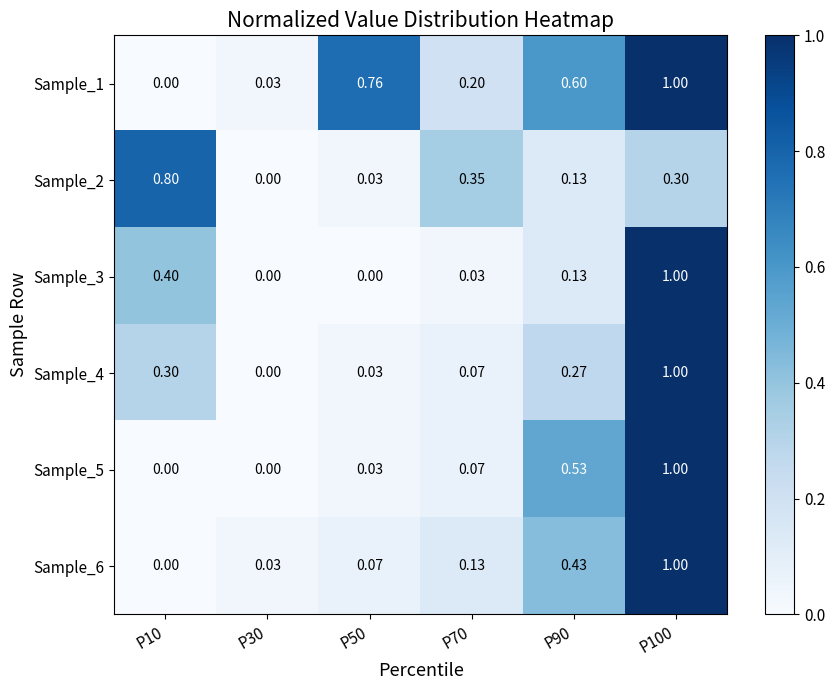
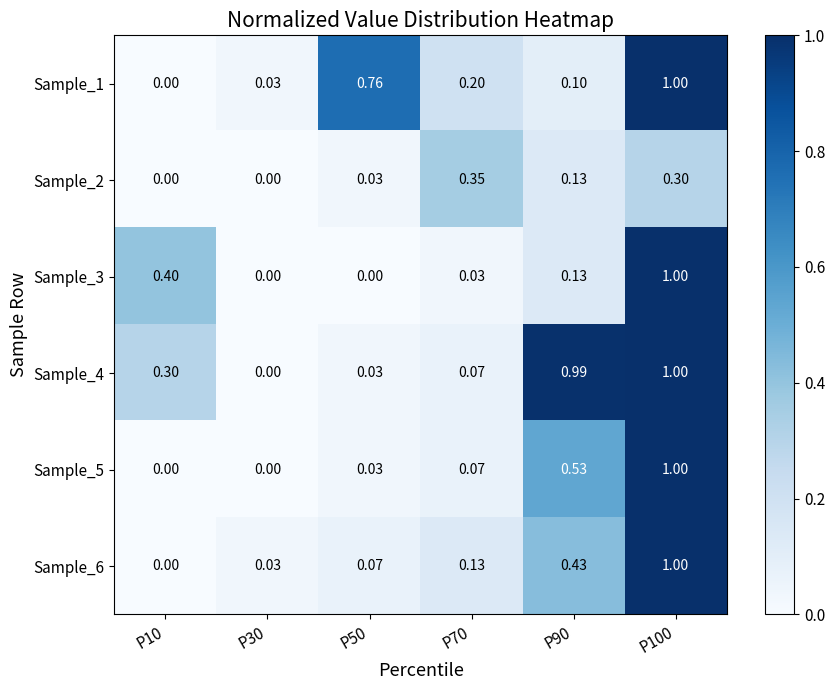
  {
    "Sample_1": {
      "P10": 0.00,
      "P30": 0.03,
      "P50": 0.76,
      "P70": 0.20,
-     "P90": 0.60,
+     "P90": 0.10,
      "P100": 1.00
    },
    "Sample_2": {
-     "P10": 0.80,
+     "P10": 0.00,
      "P30": 0.00,
      "P50": 0.03,
      "P70": 0.35,
      "P90": 0.13,
      "P100": 0.30
    },
    "Sample_3": {
      "P10": 0.40,
      "P30": 0.00,
      "P50": 0.00,
      "P70": 0.03,
      "P90": 0.13,
      "P100": 1.00
    },
    "Sample_4": {
      "P10": 0.30,
      "P30": 0.00,
      "P50": 0.03,
      "P70": 0.07,
-     "P90": 0.27,
+     "P90": 0.99,
      "P100": 1.00
    },
    "Sample_5": {
      "P10": 0.00,
      "P30": 0.00,
      "P50": 0.03,
      "P70": 0.07,
      "P90": 0.53,
      "P100": 1.00
    },
    "Sample_6": {
      "P10": 0.00,
      "P30": 0.03,
      "P50": 0.07,
      "P70": 0.13,
      "P90": 0.43,
      "P100": 1.00
    }
  }
